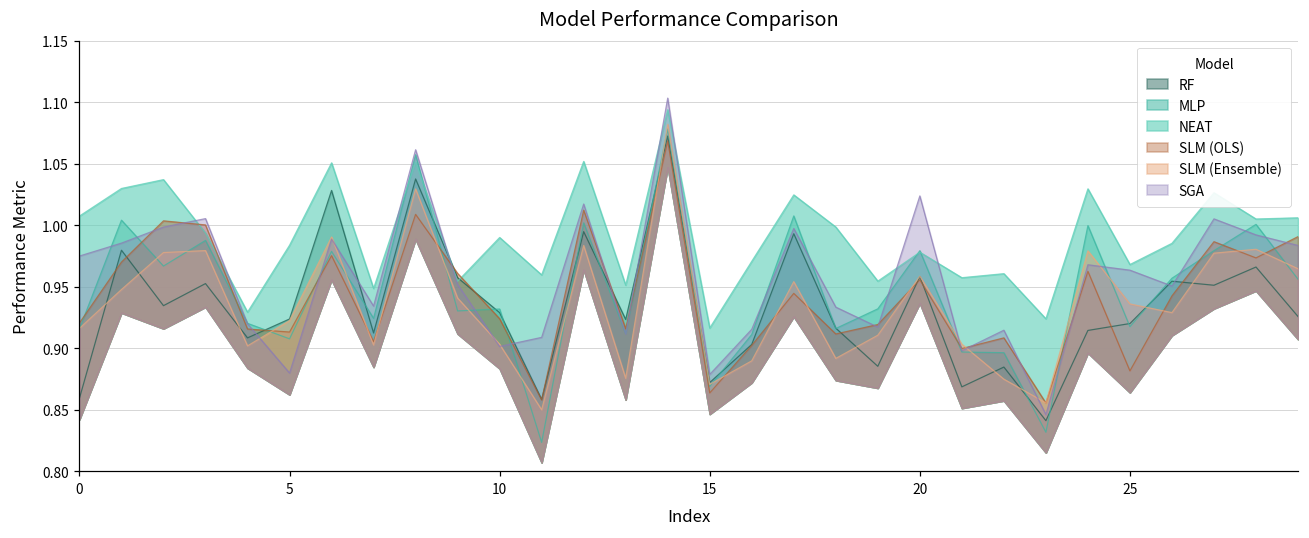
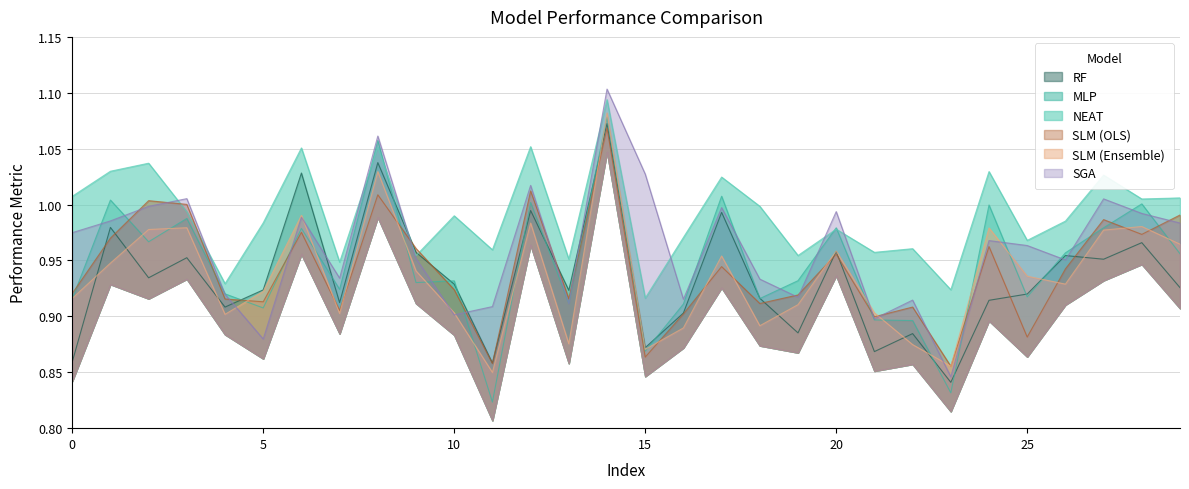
  {
    "RF": {
      "0": 0.859,
      "10": 0.929,
      "25": 0.920
    },
    "SGA": {
      "0": 0.975,
      "5": 0.880,
-     "15": 0.879,
-     "20": 1.024,
+     "15": 1.027,
+     "20": 0.994,
      "25": 0.963
    }
  }
